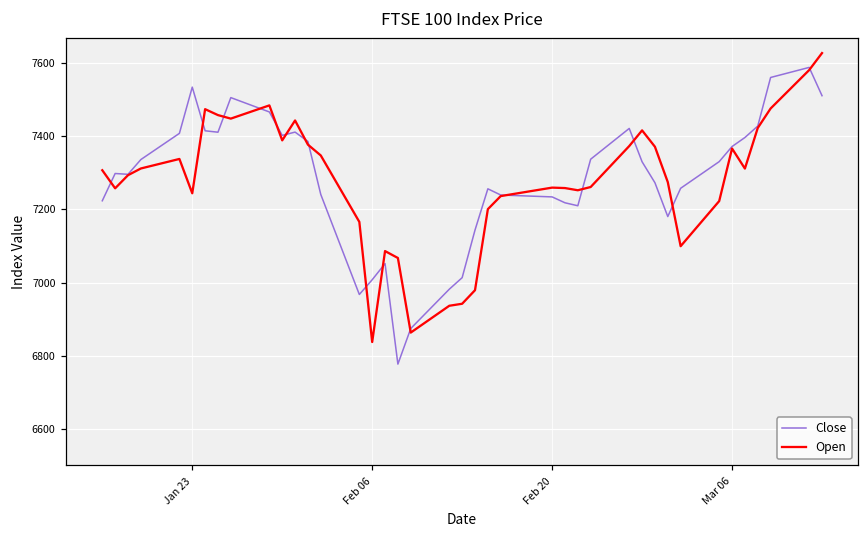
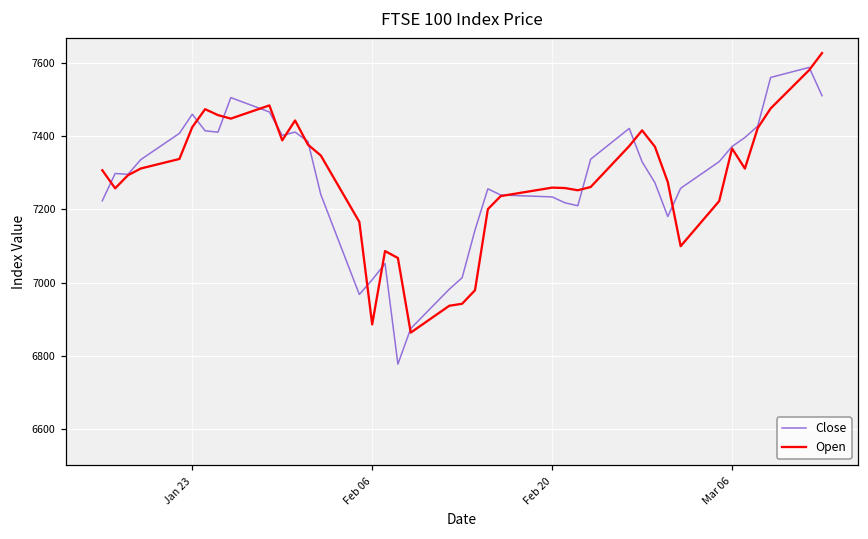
  {
    "Close": {
-     "Jan 23": 7530,
+     "Jan 23": 7460,
      "Feb 06": 7010,
      "Feb 20": 7230
    },
    "Open": {
-     "Jan 23": 7240,
-     "Feb 06": 6840,
+     "Jan 23": 7420,
+     "Feb 06": 6890,
      "Feb 20": 7260
    }
  }
